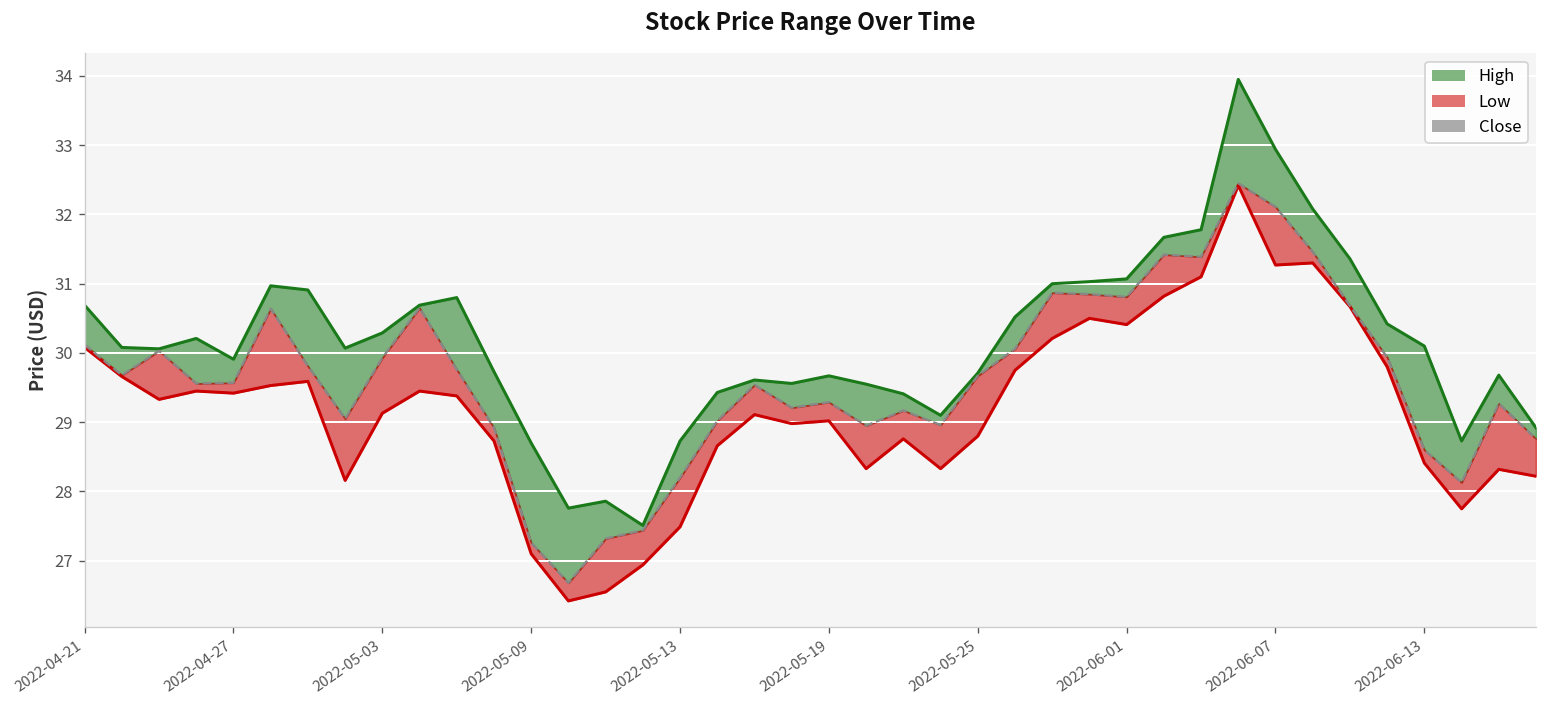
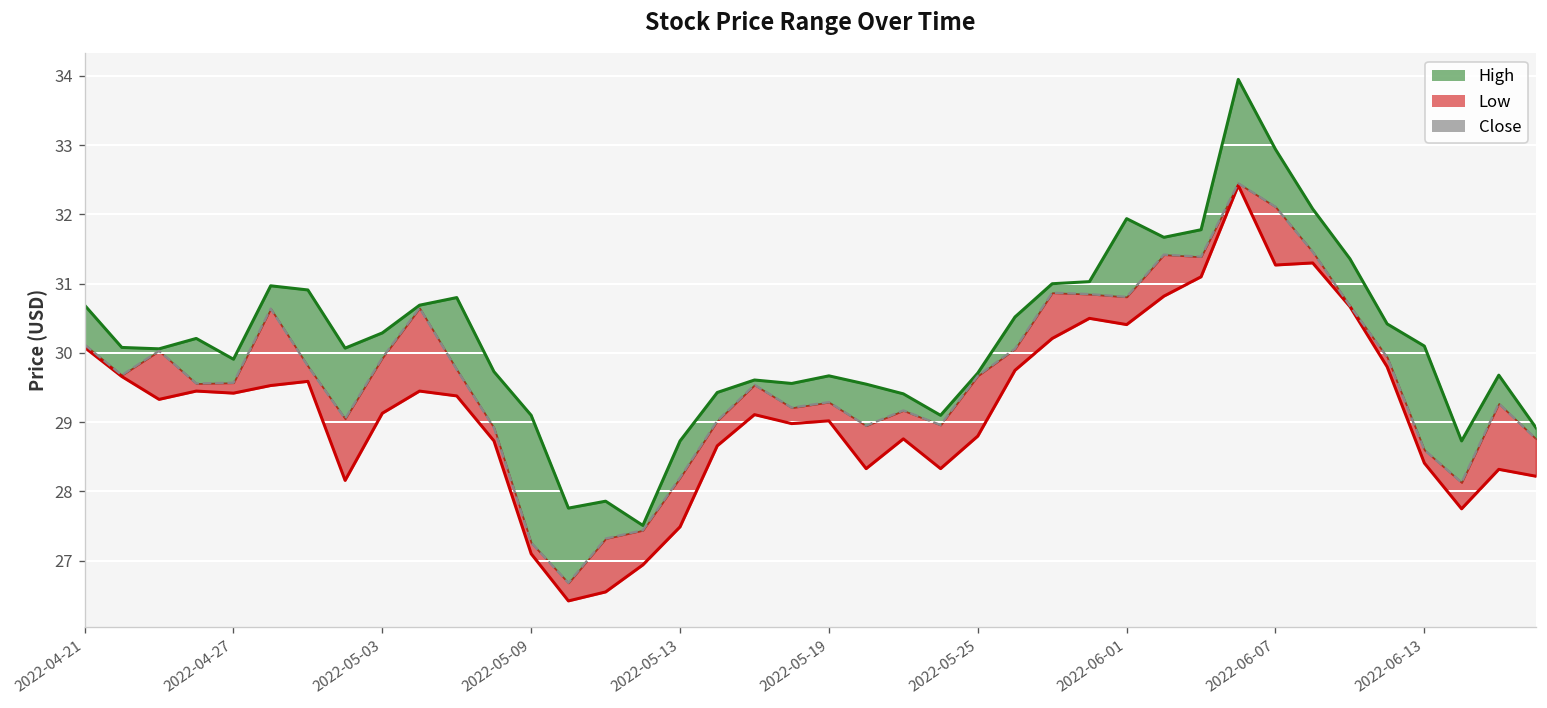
  {
    "High": {
      "2022-04-21": 30.7,
      "2022-04-27": 29.9,
      "2022-05-03": 30.3,
-     "2022-05-09": 28.7,
+     "2022-05-09": 29.1,
      "2022-05-13": 28.7,
      "2022-05-19": 29.7,
-     "2022-06-01": 31.1,
+     "2022-06-01": 31.9,
      "2022-06-07": 32.9,
      "2022-06-13": 30.1
    },
    "Close": {
      "2022-04-27": 29.6,
      "2022-05-03": 29.9,
      "2022-05-09": 27.3,
      "2022-05-13": 28.2,
      "2022-05-19": 29.3,
      "2022-06-01": 30.8,
      "2022-06-07": 32.1,
      "2022-06-13": 28.6
    }
  }
